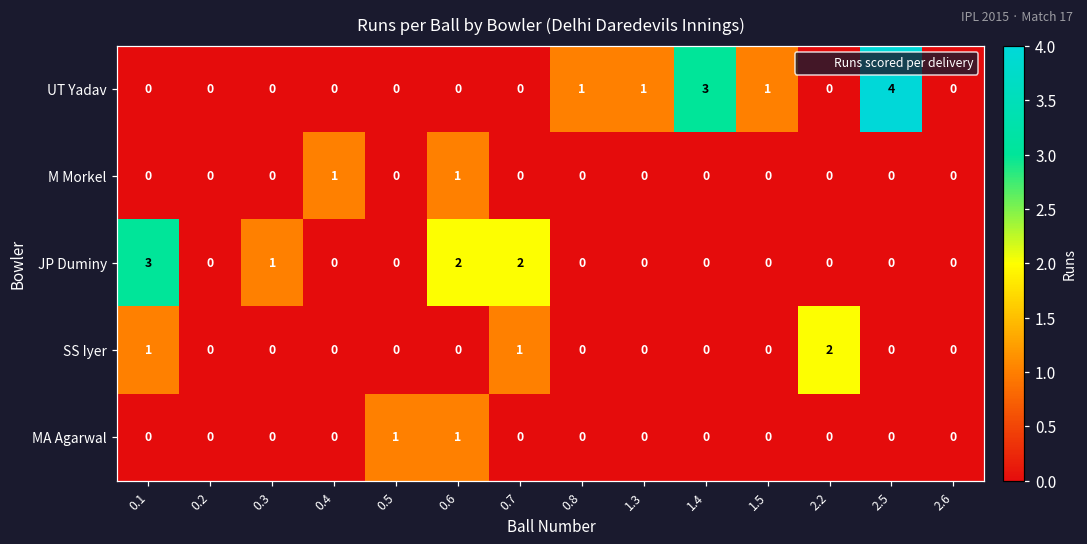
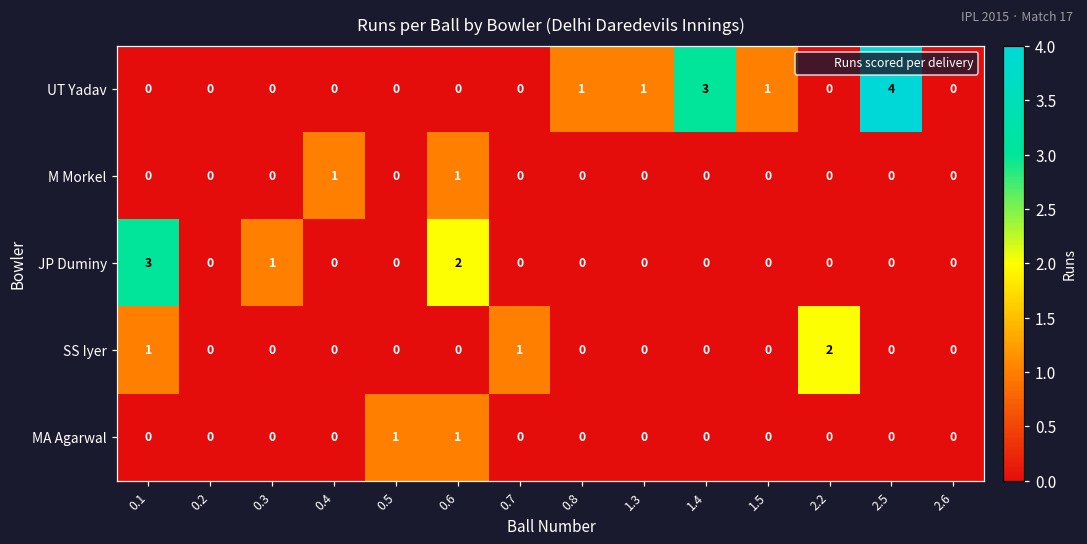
  {
    "UT Yadav": {
      "0.1": 0,
      "0.2": 0,
      "0.3": 0,
      "0.4": 0,
      "0.5": 0,
      "0.6": 0,
      "0.7": 0,
      "0.8": 1,
      "1.3": 1,
      "1.4": 3,
      "1.5": 1,
      "2.2": 0,
      "2.5": 4,
      "2.6": 0
    },
    "M Morkel": {
      "0.1": 0,
      "0.2": 0,
      "0.3": 0,
      "0.4": 1,
      "0.5": 0,
      "0.6": 1,
      "0.7": 0,
      "0.8": 0,
      "1.3": 0,
      "1.4": 0,
      "1.5": 0,
      "2.2": 0,
      "2.5": 0,
      "2.6": 0
    },
    "JP Duminy": {
      "0.1": 3,
      "0.2": 0,
      "0.3": 1,
      "0.4": 0,
      "0.5": 0,
      "0.6": 2,
-     "0.7": 2,
+     "0.7": 0,
      "0.8": 0,
      "1.3": 0,
      "1.4": 0,
      "1.5": 0,
      "2.2": 0,
      "2.5": 0,
      "2.6": 0
    },
    "SS Iyer": {
      "0.1": 1,
      "0.2": 0,
      "0.3": 0,
      "0.4": 0,
      "0.5": 0,
      "0.6": 0,
      "0.7": 1,
      "0.8": 0,
      "1.3": 0,
      "1.4": 0,
      "1.5": 0,
      "2.2": 2,
      "2.5": 0,
      "2.6": 0
    },
    "MA Agarwal": {
      "0.1": 0,
      "0.2": 0,
      "0.3": 0,
      "0.4": 0,
      "0.5": 1,
      "0.6": 1,
      "0.7": 0,
      "0.8": 0,
      "1.3": 0,
      "1.4": 0,
      "1.5": 0,
      "2.2": 0,
      "2.5": 0,
      "2.6": 0
    }
  }
